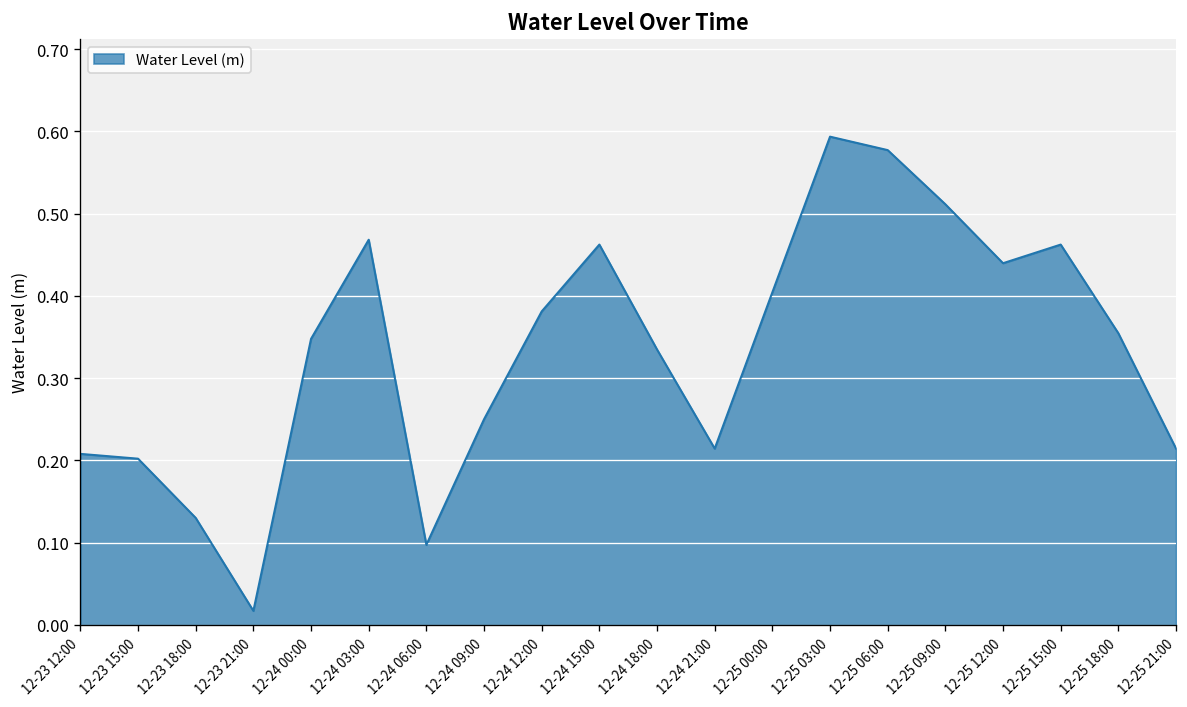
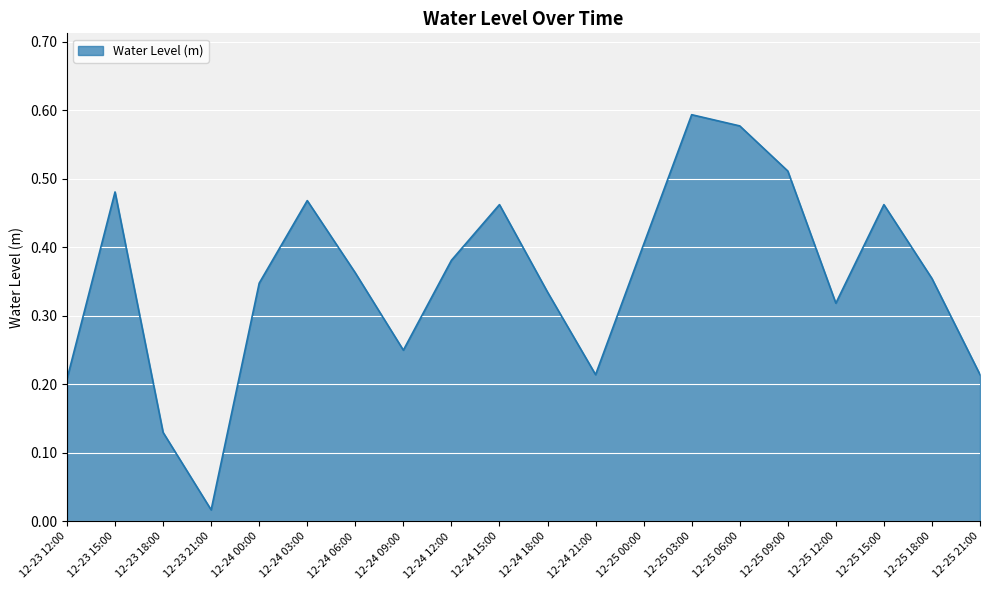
  {
    "12-23 12:00": 0.21,
-   "12-23 15:00": 0.20,
+   "12-23 15:00": 0.48,
    "12-23 18:00": 0.13,
    "12-23 21:00": 0.02,
    "12-24 00:00": 0.35,
    "12-24 03:00": 0.47,
-   "12-24 06:00": 0.10,
+   "12-24 06:00": 0.36,
    "12-24 09:00": 0.25,
    "12-24 12:00": 0.38,
    "12-24 15:00": 0.46,
    "12-24 18:00": 0.33,
    "12-24 21:00": 0.21,
    "12-25 00:00": 0.40,
    "12-25 03:00": 0.59,
    "12-25 06:00": 0.58,
    "12-25 09:00": 0.51,
-   "12-25 12:00": 0.44,
+   "12-25 12:00": 0.32,
    "12-25 15:00": 0.46,
    "12-25 18:00": 0.35,
    "12-25 21:00": 0.21
  }
